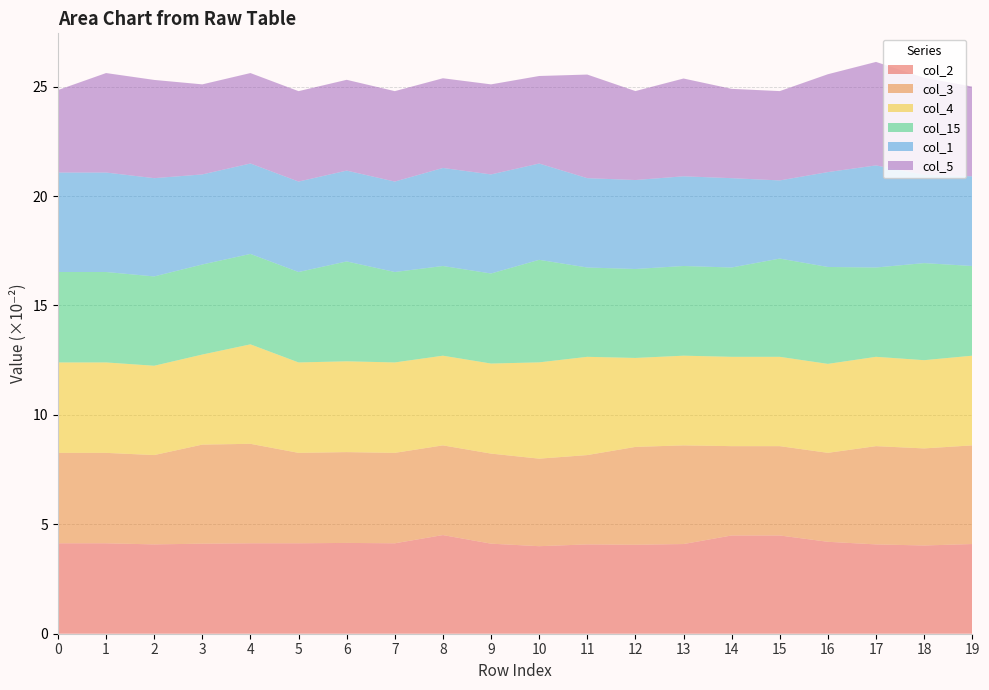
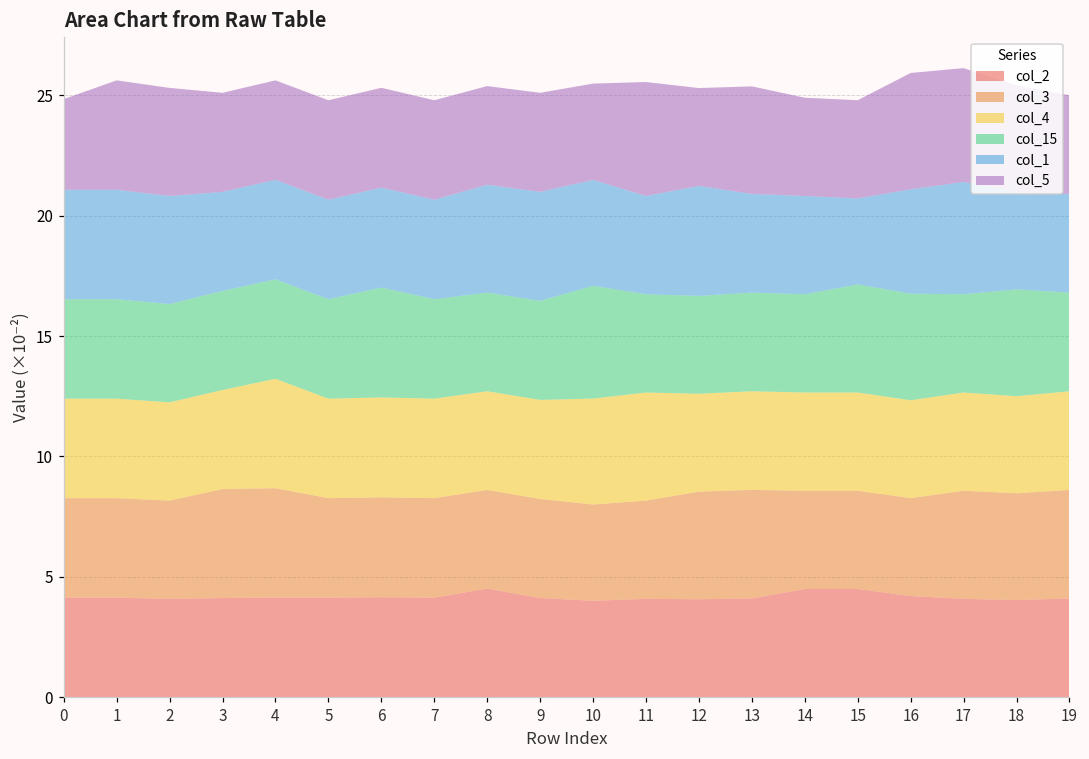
  {
    "col_15": {
      "0": 4.1,
      "1": 4.1,
      "2": 4.1,
      "3": 4.1,
      "4": 4.1,
      "5": 4.1,
      "6": 4.6,
      "7": 4.1,
      "8": 4.1,
      "9": 4.1,
      "10": 4.7,
      "11": 4.1,
      "12": 4.1,
      "13": 4.1,
      "14": 4.1,
      "15": 4.5,
      "16": 4.4,
      "17": 4.1,
      "18": 4.4,
      "19": 4.1
    },
    "col_1": {
      "0": 4.5,
      "1": 4.5,
      "2": 4.5,
      "3": 4.1,
      "4": 4.1,
      "5": 4.1,
      "6": 4.1,
      "7": 4.1,
      "8": 4.5,
      "9": 4.5,
      "10": 4.4,
      "11": 4.1,
-     "12": 4.1,
+     "12": 4.6,
      "13": 4.1,
      "14": 4.1,
      "15": 3.6,
      "16": 4.3,
      "17": 4.7,
      "19": 4.1
    },
    "col_5": {
      "0": 3.8,
      "1": 4.5,
      "2": 4.5,
      "3": 4.1,
      "4": 4.1,
      "5": 4.1,
      "6": 4.1,
      "7": 4.1,
      "8": 4.1,
      "9": 4.1,
      "10": 4.0,
      "11": 4.7,
      "12": 4.1,
      "13": 4.5,
      "14": 4.1,
      "15": 4.1,
-     "16": 4.5,
+     "16": 4.8,
      "17": 4.7,
      "19": 4.1
    }
  }
